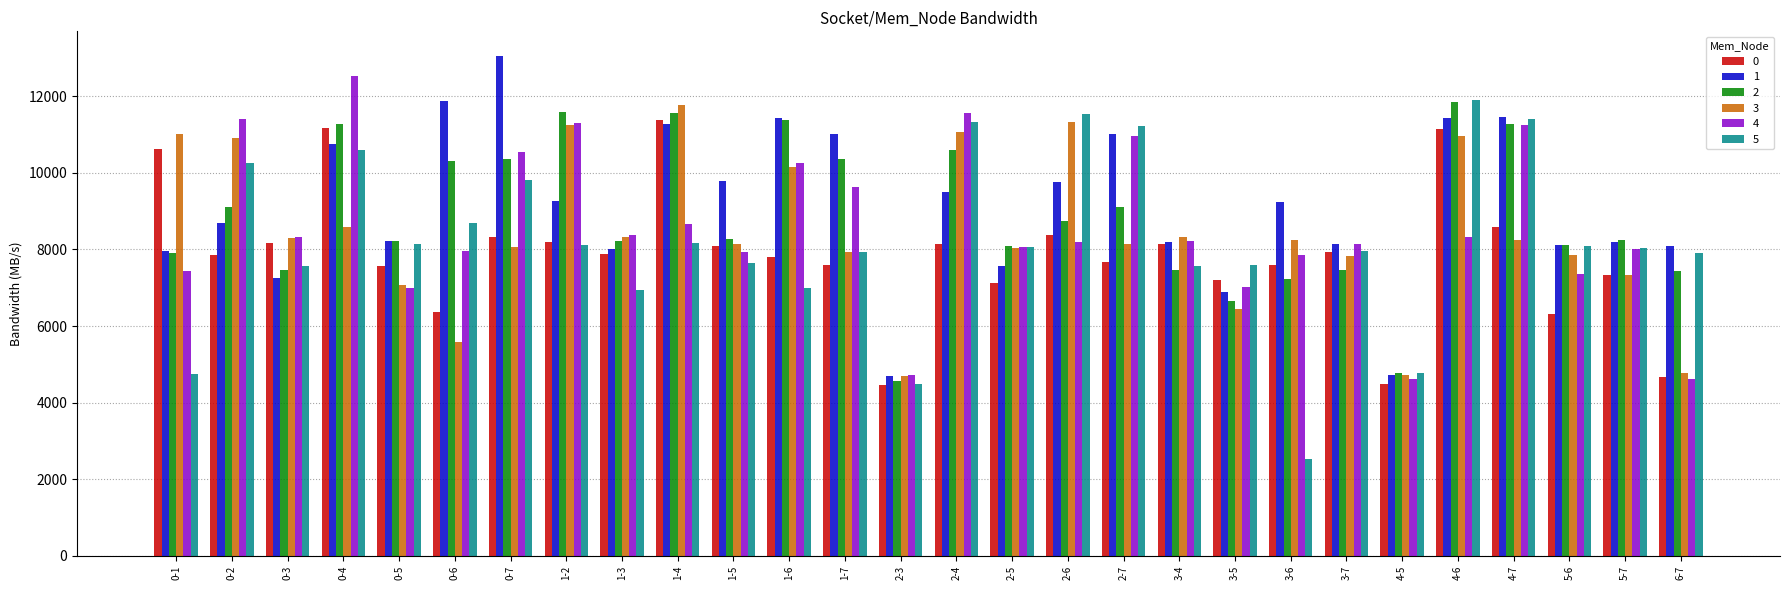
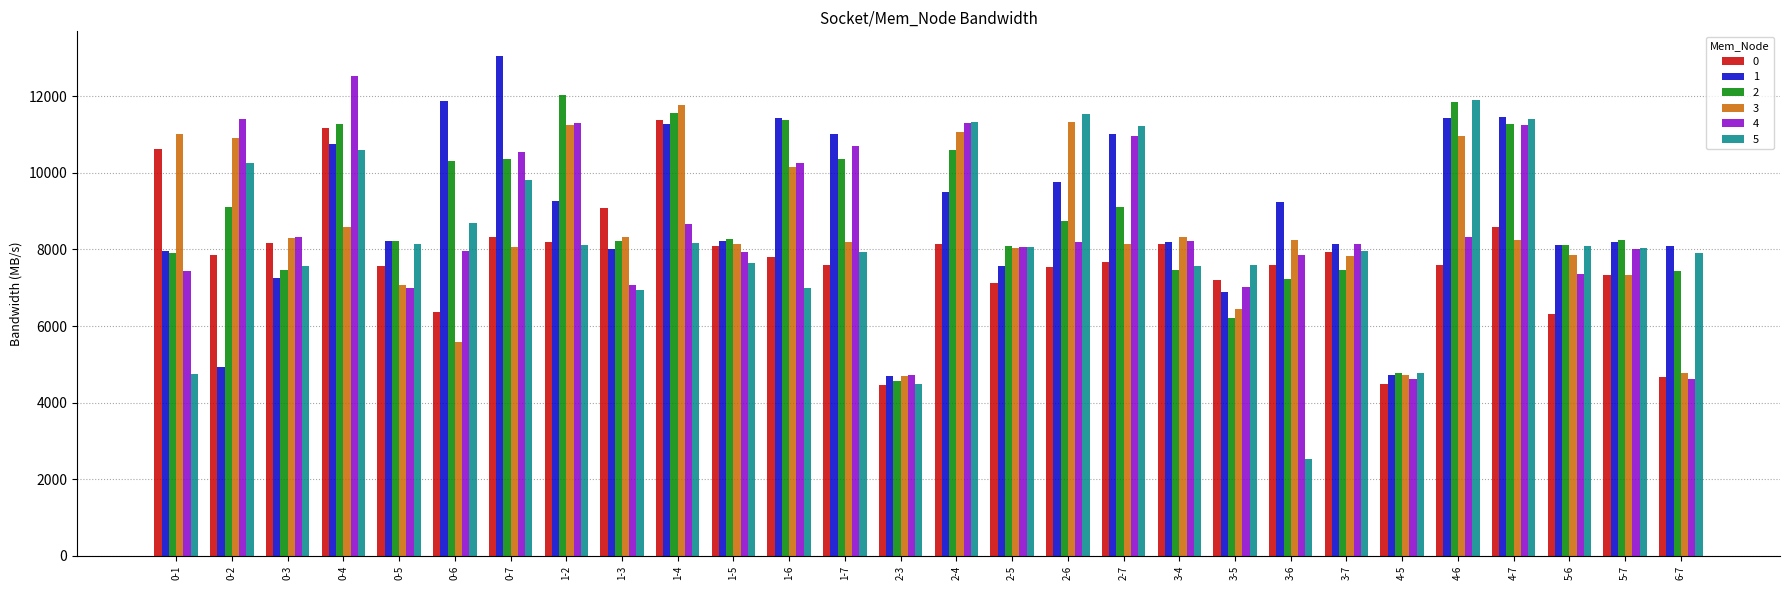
  {
    "0": {
      "0-1": 10600,
      "0-2": 7800,
      "0-3": 8200,
      "0-4": 11200,
      "0-5": 7600,
      "0-6": 6400,
      "0-7": 8300,
      "1-2": 8200,
-     "1-3": 7900,
+     "1-3": 9100,
      "1-4": 11400,
      "1-5": 8100,
      "1-6": 7800,
      "1-7": 7600,
      "2-3": 4500,
      "2-4": 8100,
      "2-5": 7100,
-     "2-6": 8400,
+     "2-6": 7500,
      "2-7": 7700,
      "3-4": 8100,
      "3-5": 7200,
      "3-6": 7600,
      "3-7": 7900,
      "4-5": 4500,
-     "4-6": 11100,
+     "4-6": 7600,
      "4-7": 8600,
      "5-6": 6300,
      "5-7": 7300,
      "6-7": 4700
    },
    "1": {
      "0-1": 7900,
-     "0-2": 8700,
+     "0-2": 4900,
      "0-3": 7300,
      "0-4": 10800,
      "0-5": 8200,
      "0-6": 11900,
      "0-7": 13000,
      "1-2": 9300,
      "1-3": 8000,
      "1-4": 11300,
-     "1-5": 9800,
+     "1-5": 8200,
      "1-6": 11400,
      "1-7": 11000,
      "2-3": 4700,
      "2-4": 9500,
      "2-5": 7600,
      "2-6": 9800,
      "2-7": 11000,
      "3-4": 8200,
      "3-5": 6900,
      "3-6": 9200,
      "3-7": 8100,
      "4-5": 4700,
      "4-6": 11400,
      "4-7": 11500,
      "5-6": 8100,
      "5-7": 8200,
      "6-7": 8100
    },
    "2": {
      "0-1": 7900,
      "0-2": 9100,
      "0-3": 7500,
      "0-4": 11300,
      "0-5": 8200,
      "0-6": 10300,
      "0-7": 10400,
-     "1-2": 11600,
+     "1-2": 12000,
      "1-3": 8200,
      "1-4": 11600,
      "1-5": 8300,
      "1-6": 11400,
      "1-7": 10400,
      "2-3": 4600,
      "2-4": 10600,
      "2-5": 8100,
      "2-6": 8800,
      "2-7": 9100,
      "3-4": 7500,
-     "3-5": 6600,
+     "3-5": 6200,
      "3-6": 7200,
      "3-7": 7500,
      "4-5": 4800,
      "4-6": 11800,
      "4-7": 11300,
      "5-6": 8100,
      "5-7": 8200,
      "6-7": 7400
    },
    "3": {
      "0-1": 11000,
      "0-2": 10900,
      "0-3": 8300,
      "0-4": 8600,
      "0-5": 7100,
      "0-6": 5600,
      "0-7": 8100,
      "1-2": 11200,
      "1-3": 8300,
      "1-4": 11800,
      "1-5": 8100,
      "1-6": 10100,
-     "1-7": 7900,
+     "1-7": 8200,
      "2-3": 4700,
      "2-4": 11100,
      "2-5": 8000,
      "2-6": 11300,
      "2-7": 8100,
      "3-4": 8300,
      "3-5": 6400,
      "3-6": 8200,
      "3-7": 7800,
      "4-5": 4700,
      "4-6": 11000,
      "4-7": 8300,
      "5-6": 7900,
      "5-7": 7300,
      "6-7": 4800
    },
    "4": {
      "0-1": 7400,
      "0-2": 11400,
      "0-3": 8300,
      "0-4": 12500,
      "0-5": 7000,
      "0-6": 8000,
      "0-7": 10500,
      "1-2": 11300,
-     "1-3": 8400,
+     "1-3": 7100,
      "1-4": 8700,
      "1-5": 7900,
      "1-6": 10300,
-     "1-7": 9600,
+     "1-7": 10700,
      "2-3": 4700,
-     "2-4": 11600,
+     "2-4": 11300,
      "2-5": 8100,
      "2-6": 8200,
      "2-7": 11000,
      "3-4": 8200,
      "3-5": 7000,
      "3-6": 7900,
      "3-7": 8100,
      "4-5": 4600,
      "4-6": 8300,
      "4-7": 11300,
      "5-6": 7400,
      "5-7": 8000,
      "6-7": 4600
    },
    "5": {
      "0-1": 4700,
      "0-2": 10300,
      "0-3": 7600,
      "0-4": 10600,
      "0-5": 8100,
      "0-6": 8700,
      "0-7": 9800,
      "1-2": 8100,
      "1-3": 7000,
      "1-4": 8200,
      "1-5": 7700,
      "1-6": 7000,
      "1-7": 7900,
      "2-3": 4500,
      "2-4": 11300,
      "2-5": 8100,
      "2-6": 11500,
      "2-7": 11200,
      "3-4": 7600,
      "3-5": 7600,
      "3-6": 2500,
      "3-7": 8000,
      "4-5": 4800,
      "4-6": 11900,
      "4-7": 11400,
      "5-6": 8100,
      "5-7": 8000,
      "6-7": 7900
    }
  }
